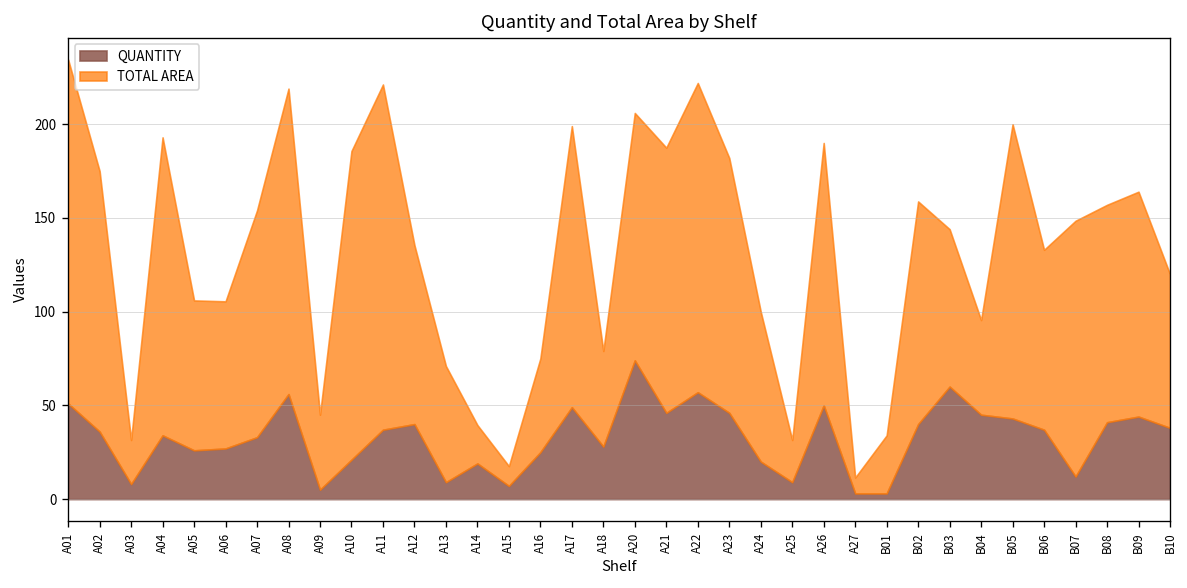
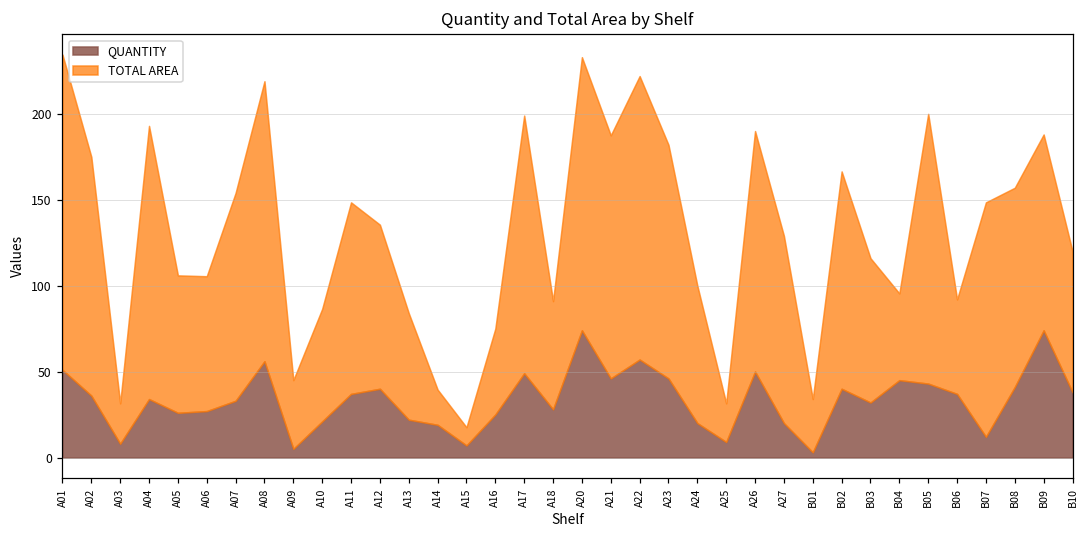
  {
    "QUANTITY": {
      "A01": 51,
      "A02": 36,
      "A03": 8,
      "A04": 34,
      "A05": 26,
      "A06": 27,
      "A07": 33,
      "A08": 56,
      "A09": 5,
      "A10": 21,
      "A11": 37,
      "A12": 40,
-     "A13": 9,
+     "A13": 22,
      "A14": 19,
      "A15": 7,
      "A16": 25,
      "A17": 49,
      "A18": 28,
      "A20": 74,
      "A21": 46,
      "A22": 57,
      "A23": 46,
      "A24": 20,
      "A25": 9,
      "A26": 50,
-     "A27": 3,
+     "A27": 20,
      "B01": 3,
      "B02": 40,
-     "B03": 60,
+     "B03": 32,
      "B04": 45,
      "B05": 43,
      "B06": 37,
      "B07": 12,
      "B08": 41,
-     "B09": 44,
+     "B09": 74,
      "B10": 38
    },
    "TOTAL AREA": {
      "A01": 184,
      "A02": 139,
      "A03": 24,
      "A04": 159,
      "A05": 80,
      "A06": 79,
      "A07": 121,
      "A08": 163,
      "A09": 40,
-     "A10": 165,
-     "A11": 184,
+     "A10": 66,
+     "A11": 112,
      "A12": 96,
      "A13": 62,
      "A14": 21,
      "A15": 11,
      "A16": 50,
      "A17": 150,
-     "A18": 51,
-     "A20": 132,
+     "A18": 63,
+     "A20": 159,
      "A21": 142,
      "A22": 165,
      "A23": 136,
      "A24": 80,
      "A25": 23,
      "A26": 140,
-     "A27": 9,
+     "A27": 109,
      "B01": 31,
-     "B02": 119,
+     "B02": 127,
      "B03": 84,
      "B04": 51,
      "B05": 157,
-     "B06": 96,
+     "B06": 55,
      "B07": 137,
      "B08": 116,
-     "B09": 120,
+     "B09": 114,
      "B10": 82
    }
  }
